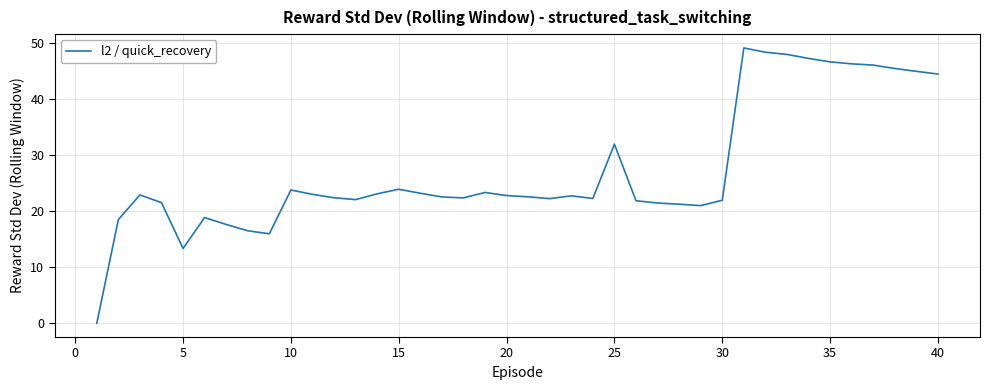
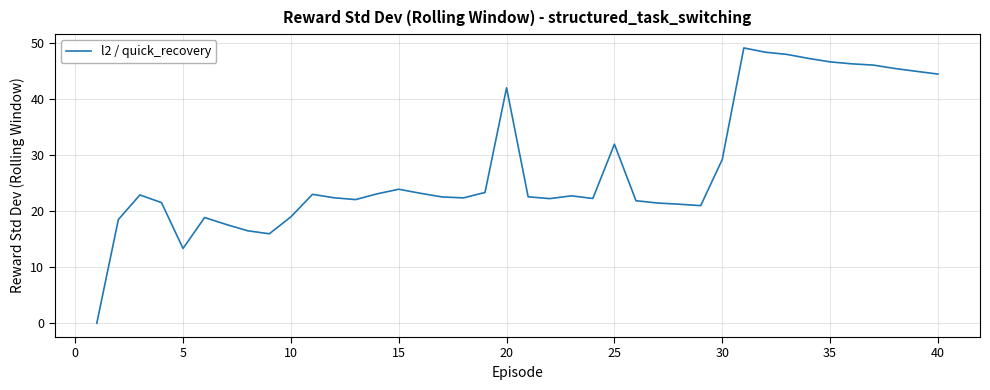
  {
    "5": 13,
-   "10": 24,
+   "10": 19,
    "15": 24,
-   "20": 23,
+   "20": 42,
    "25": 32,
-   "30": 22,
+   "30": 29,
    "35": 47,
    "40": 44
  }
